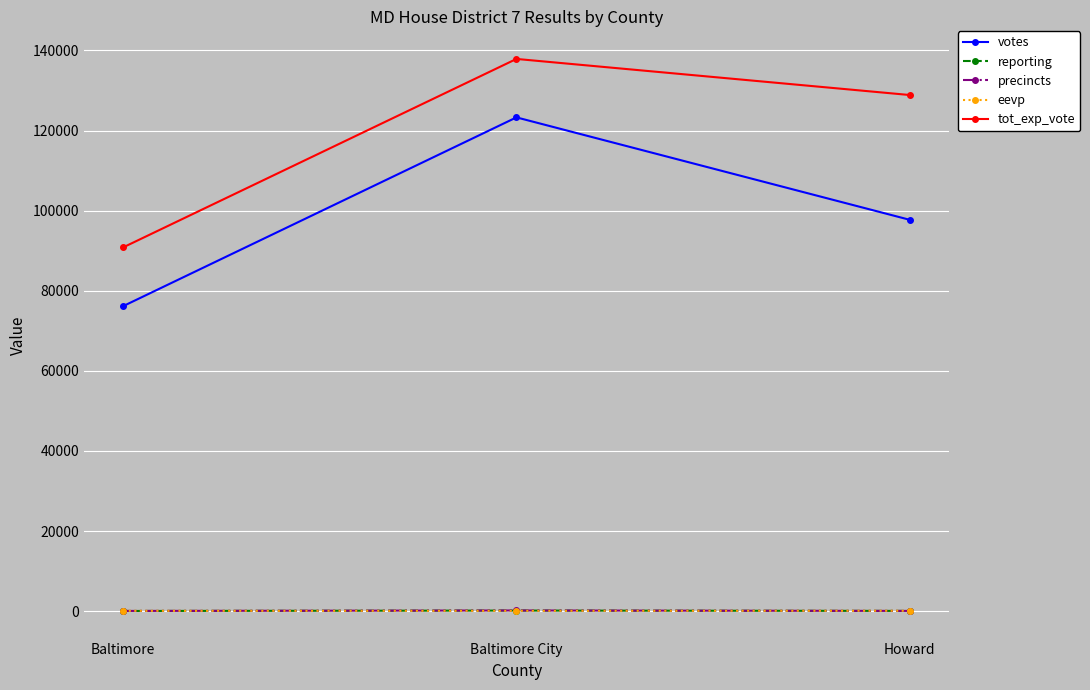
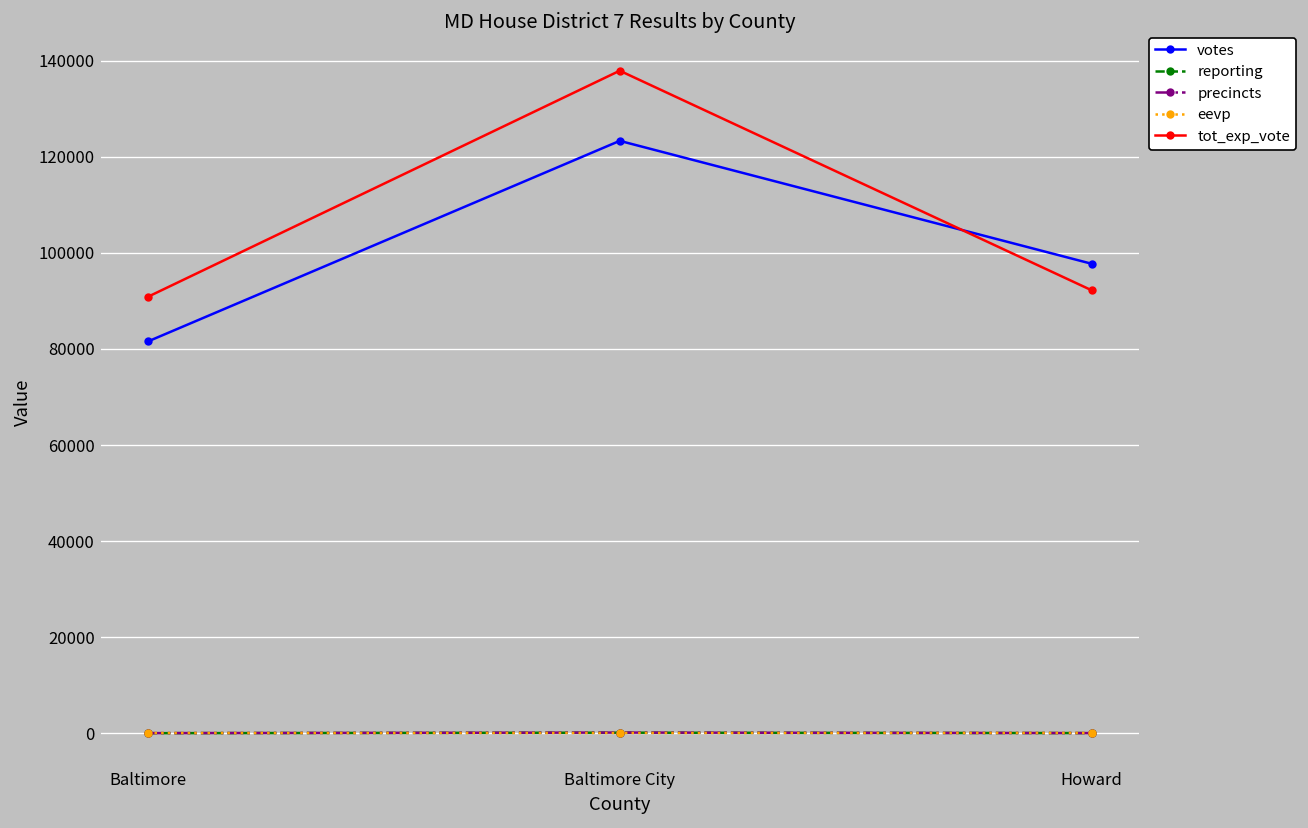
  {
    "votes": {
-     "Baltimore": 76000,
+     "Baltimore": 82000,
      "Baltimore City": 123000,
      "Howard": 98000
    },
    "tot_exp_vote": {
      "Baltimore": 91000,
      "Baltimore City": 138000,
-     "Howard": 129000
+     "Howard": 92000
    }
  }
